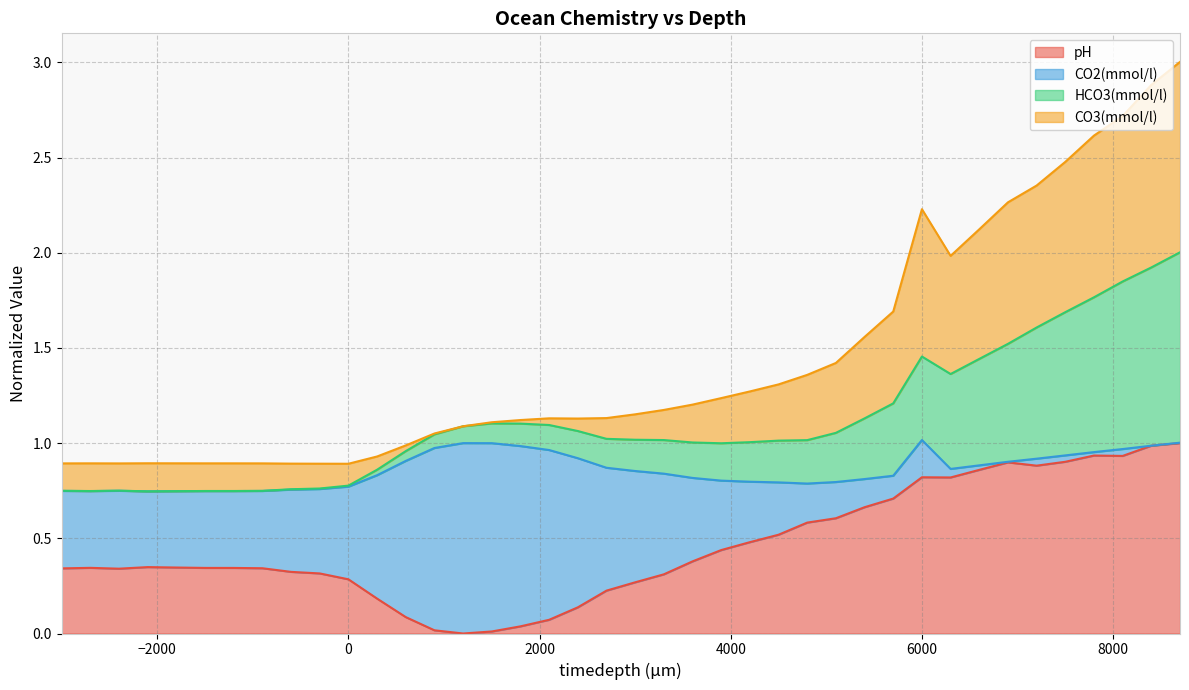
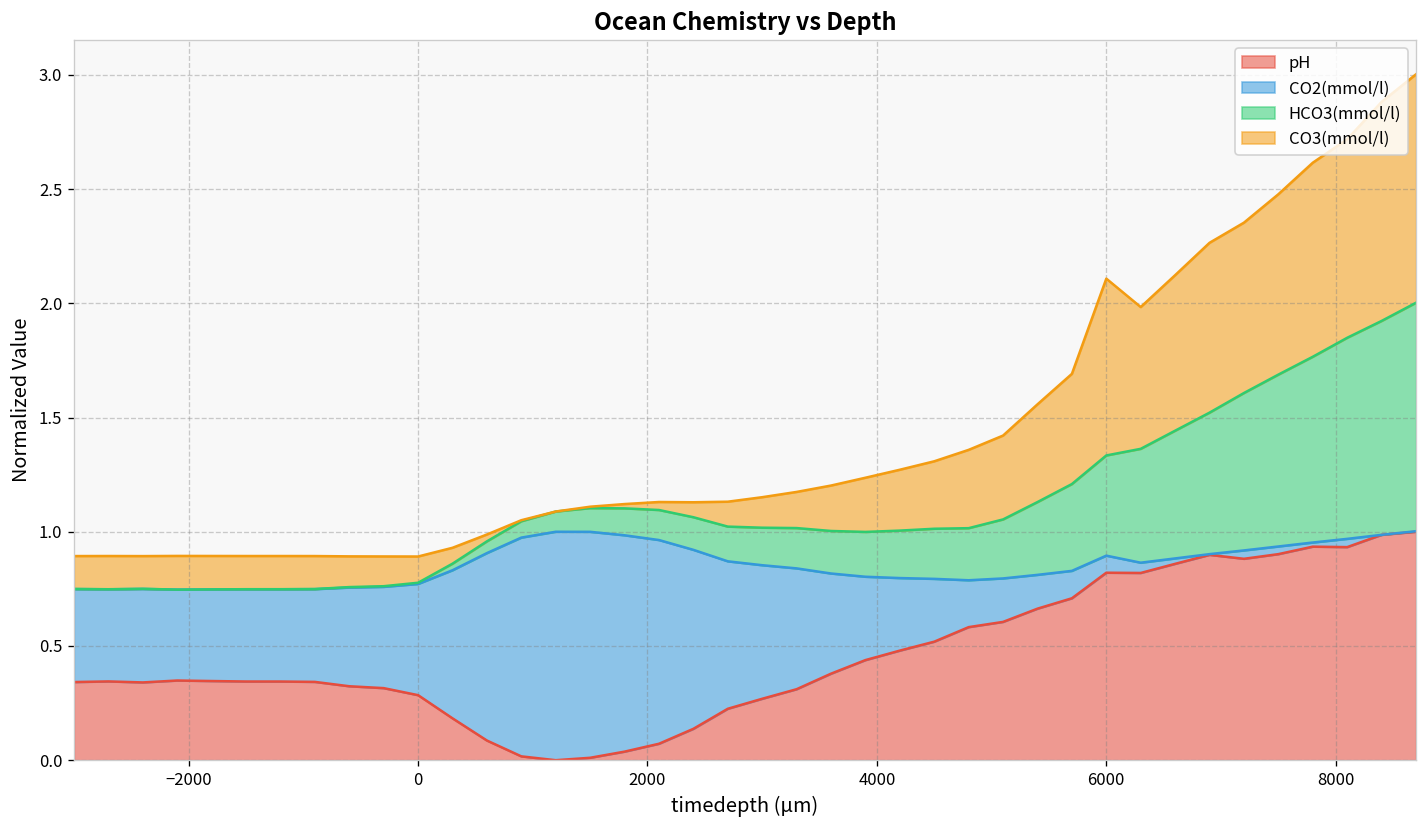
  {
    "pH": {
      "0": 0.28,
      "6000": 0.82
    },
    "CO2(mmol/l)": {
-     "6000": 0.20
+     "6000": 0.07
    },
    "HCO3(mmol/l)": {
      "6000": 0.44
    },
    "CO3(mmol/l)": {
      "0": 0.11,
      "6000": 0.77
    }
  }
